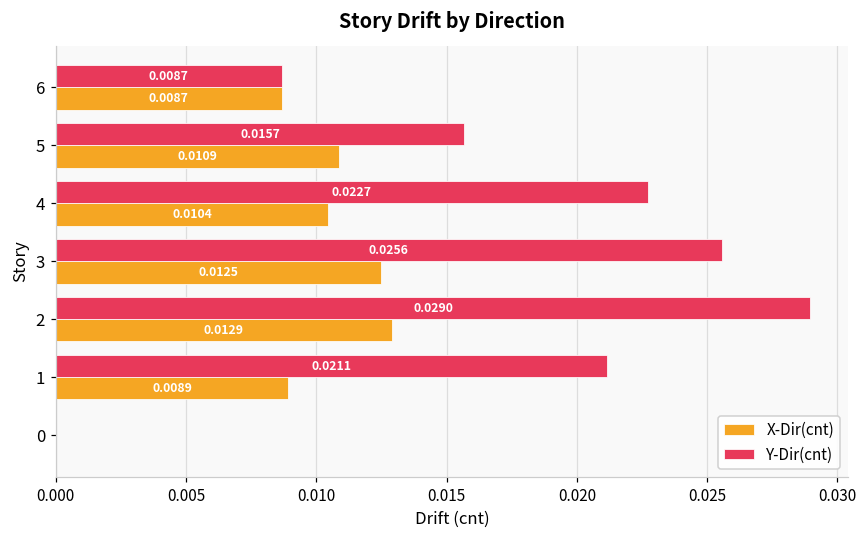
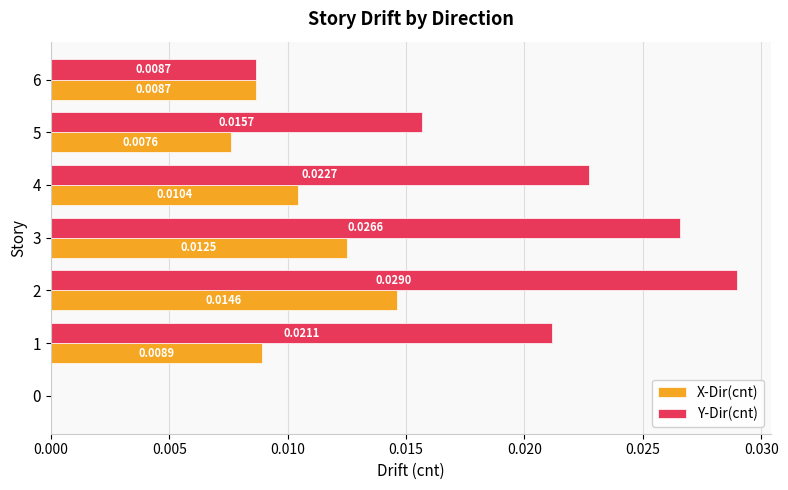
  {
    "X-Dir(cnt)": {
      "6": 0.0087,
-     "5": 0.0109,
+     "5": 0.0076,
      "4": 0.0104,
      "3": 0.0125,
-     "2": 0.0129,
+     "2": 0.0146,
      "1": 0.0089
    },
    "Y-Dir(cnt)": {
      "6": 0.0087,
      "5": 0.0157,
      "4": 0.0227,
-     "3": 0.0256,
+     "3": 0.0266,
      "2": 0.0290,
      "1": 0.0211
    }
  }
